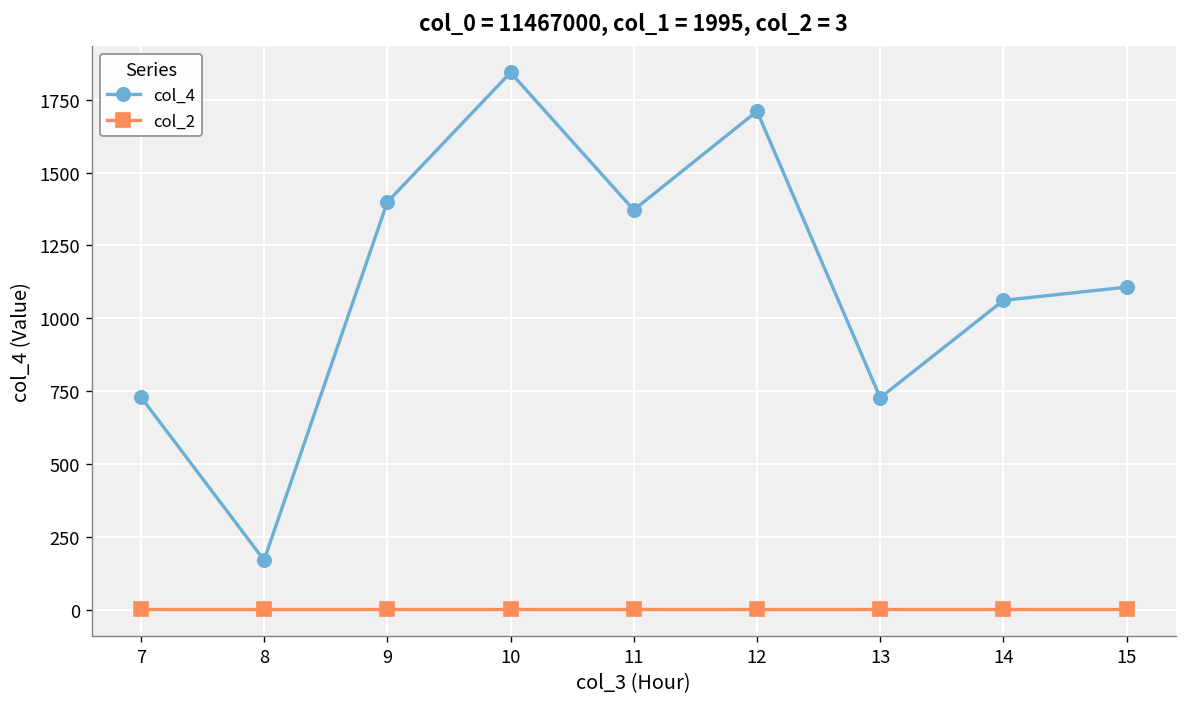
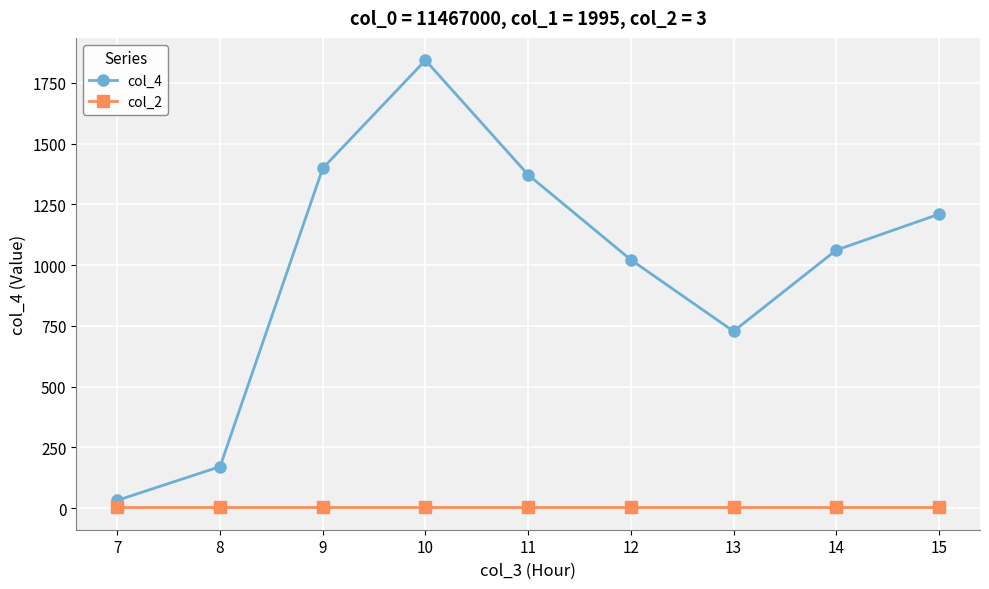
  {
    "col_4": {
-     "7": 730,
+     "7": 30,
      "8": 170,
      "9": 1400,
      "10": 1840,
      "11": 1370,
-     "12": 1710,
+     "12": 1020,
      "13": 730,
      "14": 1060,
-     "15": 1110
+     "15": 1210
    },
    "col_2": {
      "7": 0,
      "8": 0,
      "9": 0,
      "10": 0,
      "11": 0,
      "12": 0,
      "13": 0,
      "14": 0,
      "15": 0
    }
  }
